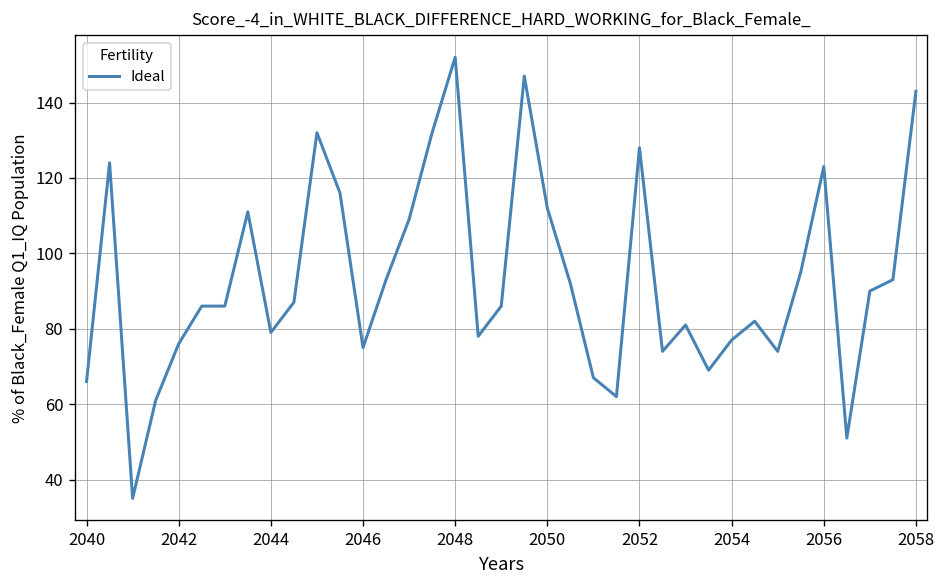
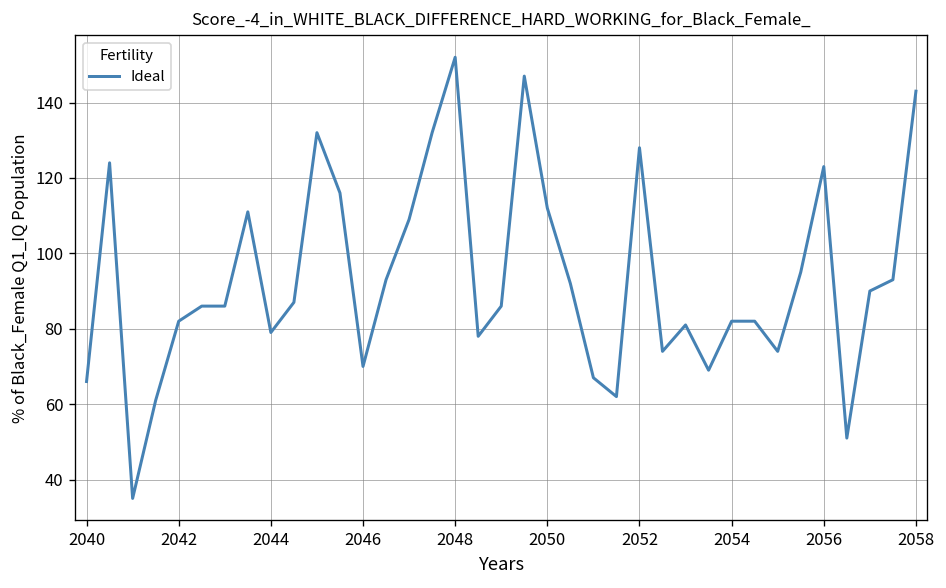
  {
    "2040": 66,
-   "2042": 76,
+   "2042": 82,
    "2044": 79,
-   "2046": 75,
+   "2046": 70,
    "2048": 152,
    "2050": 112,
    "2052": 128,
-   "2054": 77,
+   "2054": 82,
    "2056": 123,
    "2058": 143
  }
